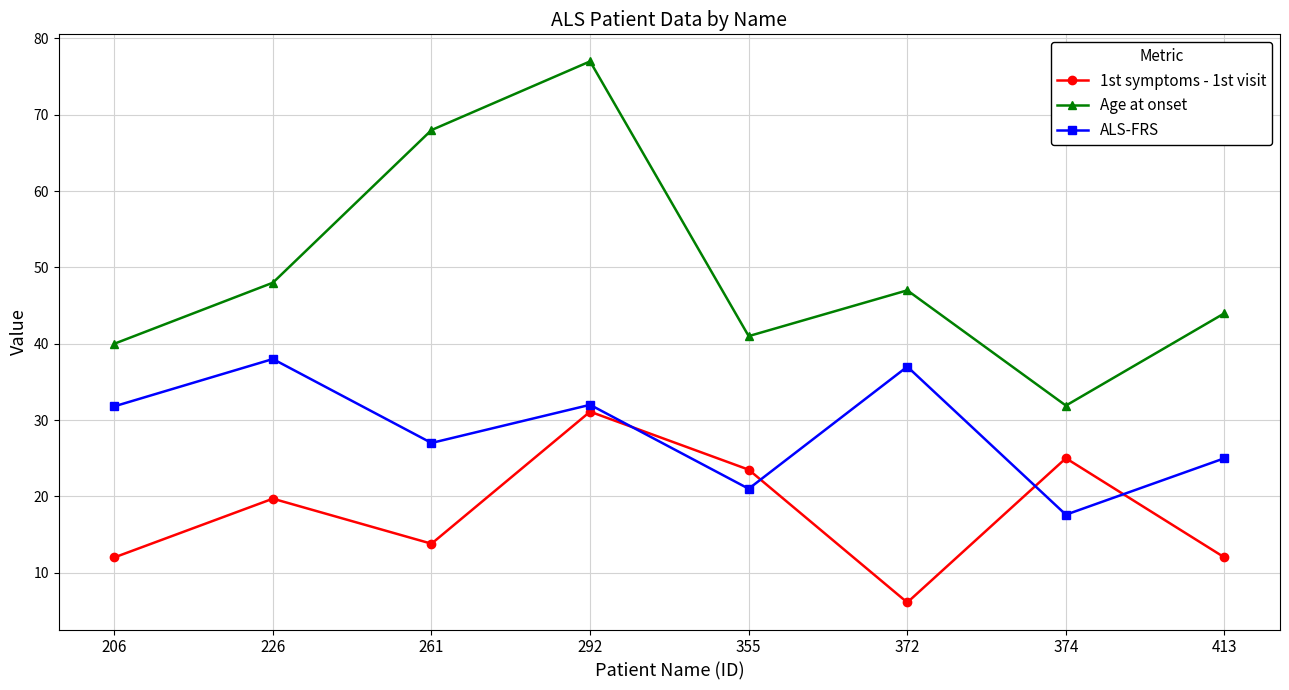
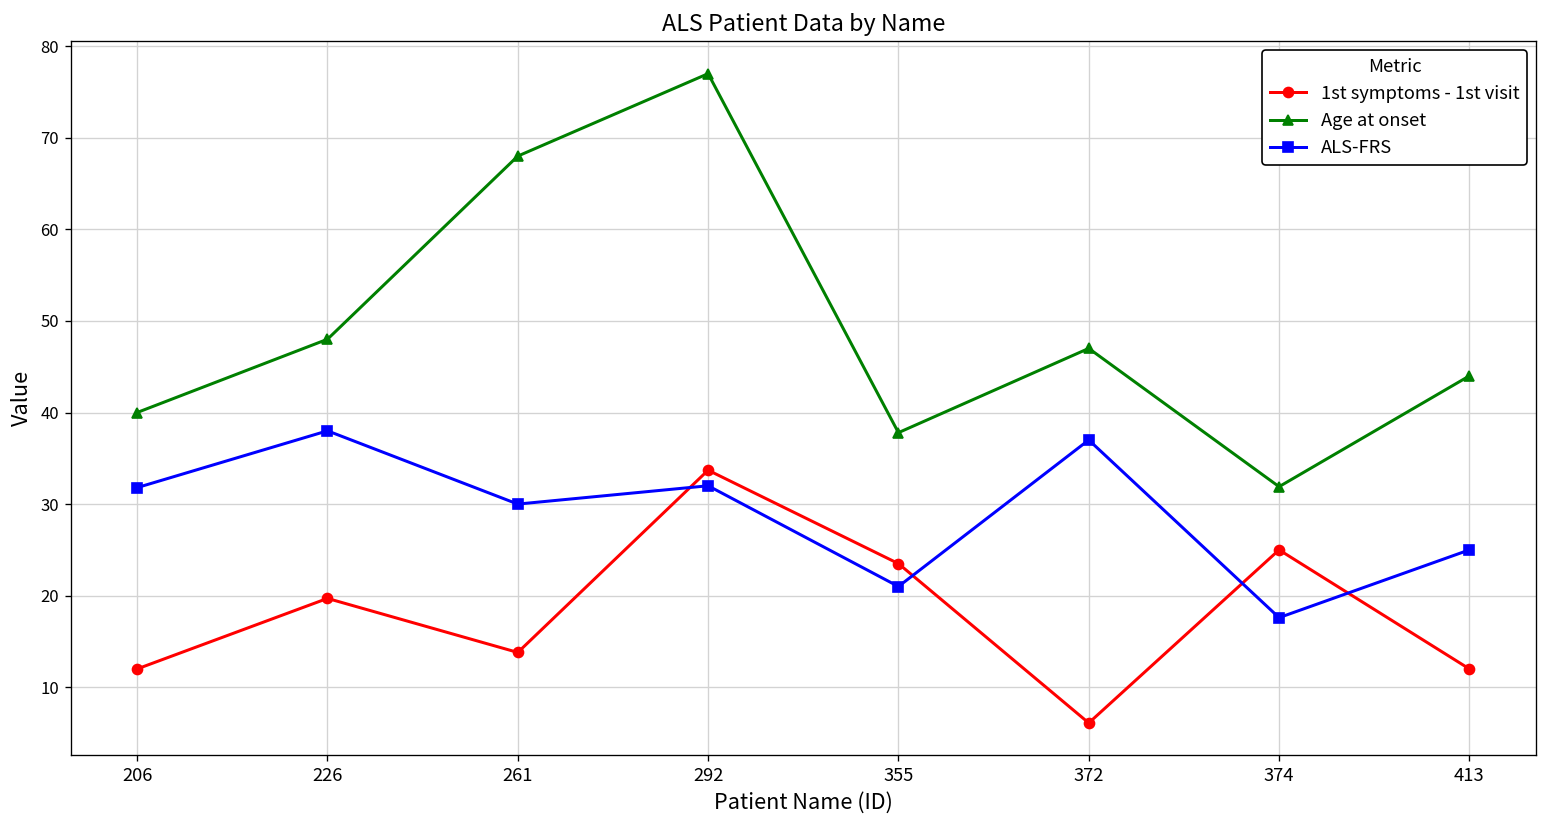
  {
    "1st symptoms - 1st visit": {
      "206": 12,
      "226": 20,
      "261": 14,
-     "292": 31,
+     "292": 34,
      "355": 24,
      "372": 6,
      "374": 25,
      "413": 12
    },
    "Age at onset": {
      "206": 40,
      "226": 48,
      "261": 68,
      "292": 77,
-     "355": 41,
+     "355": 38,
      "372": 47,
      "374": 32,
      "413": 44
    },
    "ALS-FRS": {
      "206": 32,
      "226": 38,
-     "261": 27,
+     "261": 30,
      "292": 32,
      "355": 21,
      "372": 37,
      "374": 18,
      "413": 25
    }
  }
